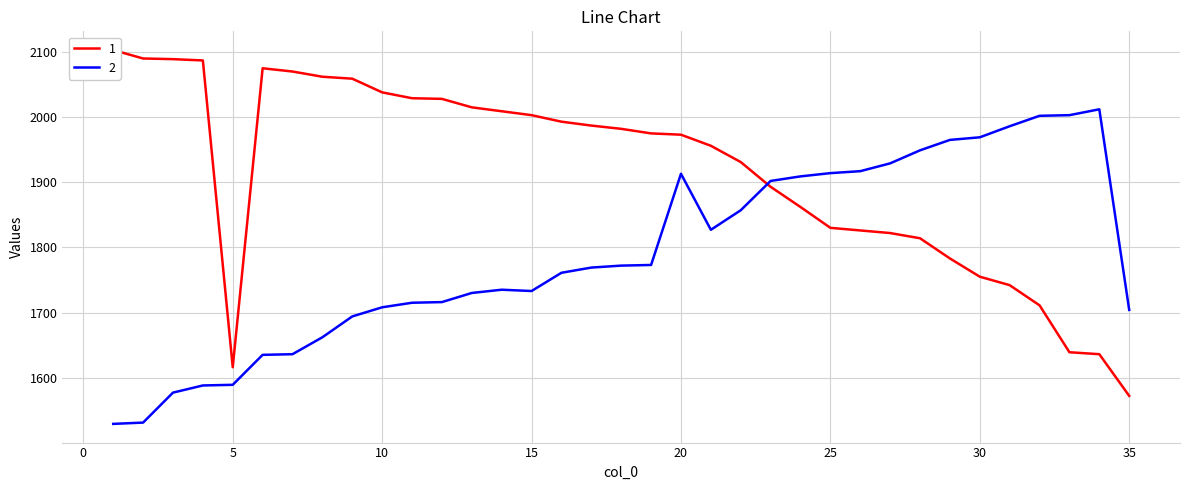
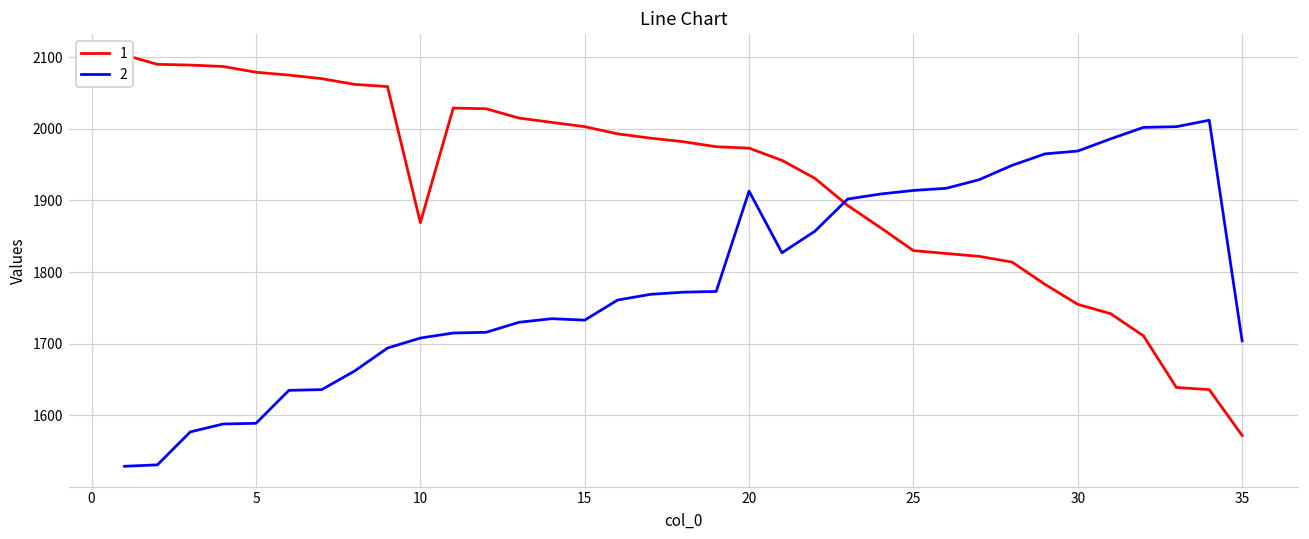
  {
    "1": {
-     "5": 1620,
-     "10": 2040,
+     "5": 2080,
+     "10": 1870,
      "15": 2000,
      "20": 1970,
      "25": 1830,
      "30": 1760,
      "35": 1570
    },
    "2": {
      "5": 1590,
      "10": 1710,
      "15": 1730,
      "20": 1910,
      "25": 1910,
      "30": 1970,
      "35": 1700
    }
  }
